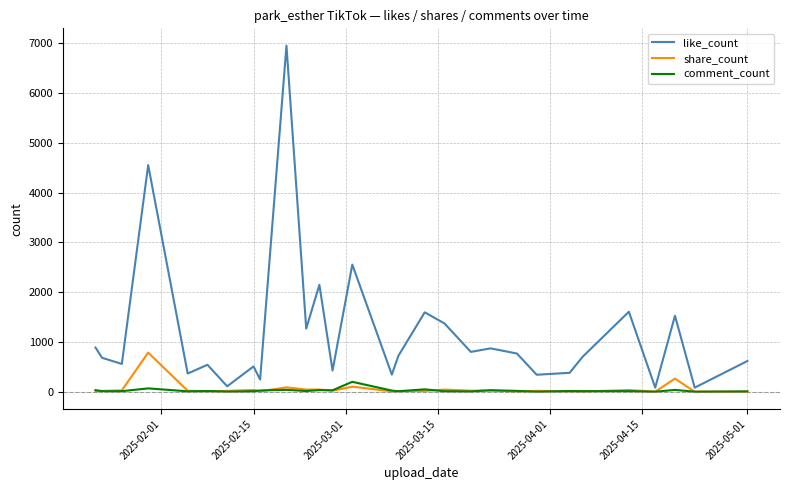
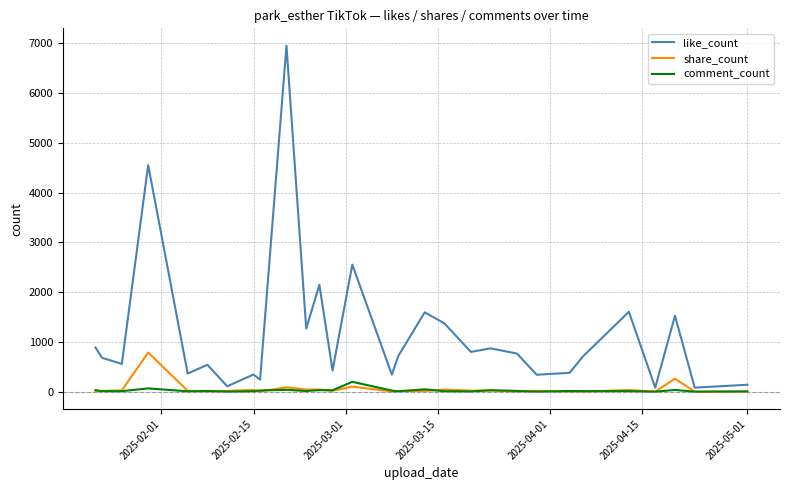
  {
    "like_count": {
-     "2025-02-15": 500,
-     "2025-05-01": 600
+     "2025-02-15": 300,
+     "2025-05-01": 100
    }
  }
